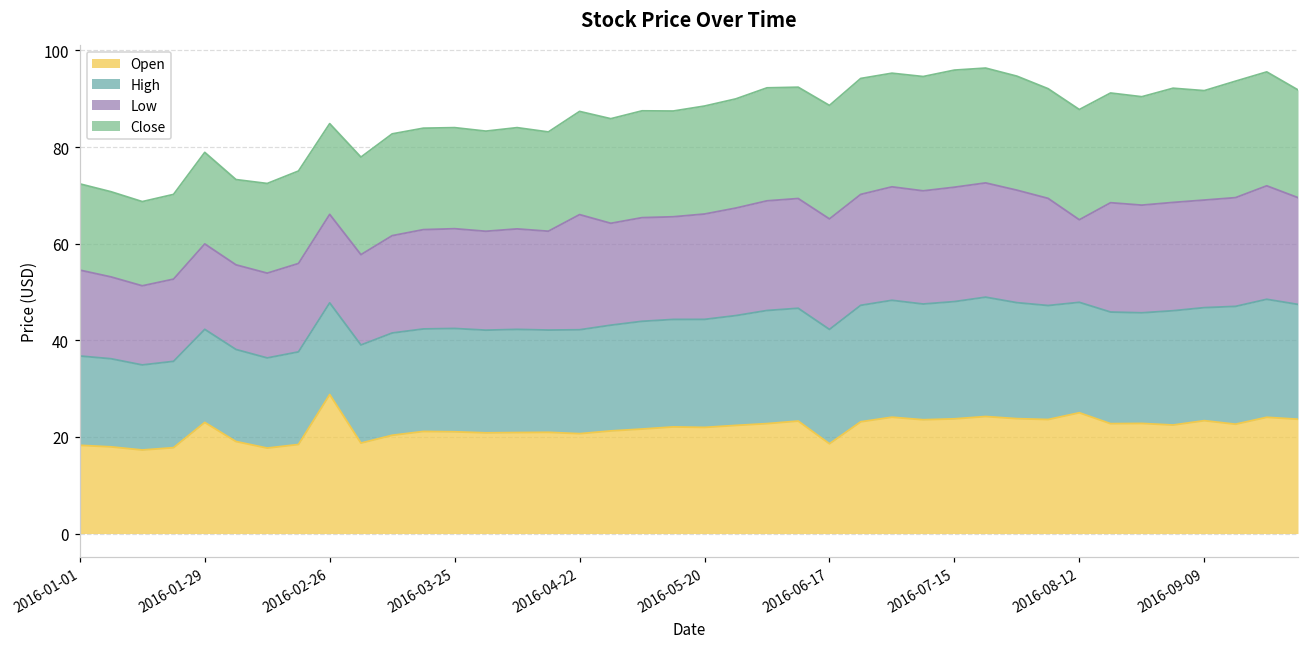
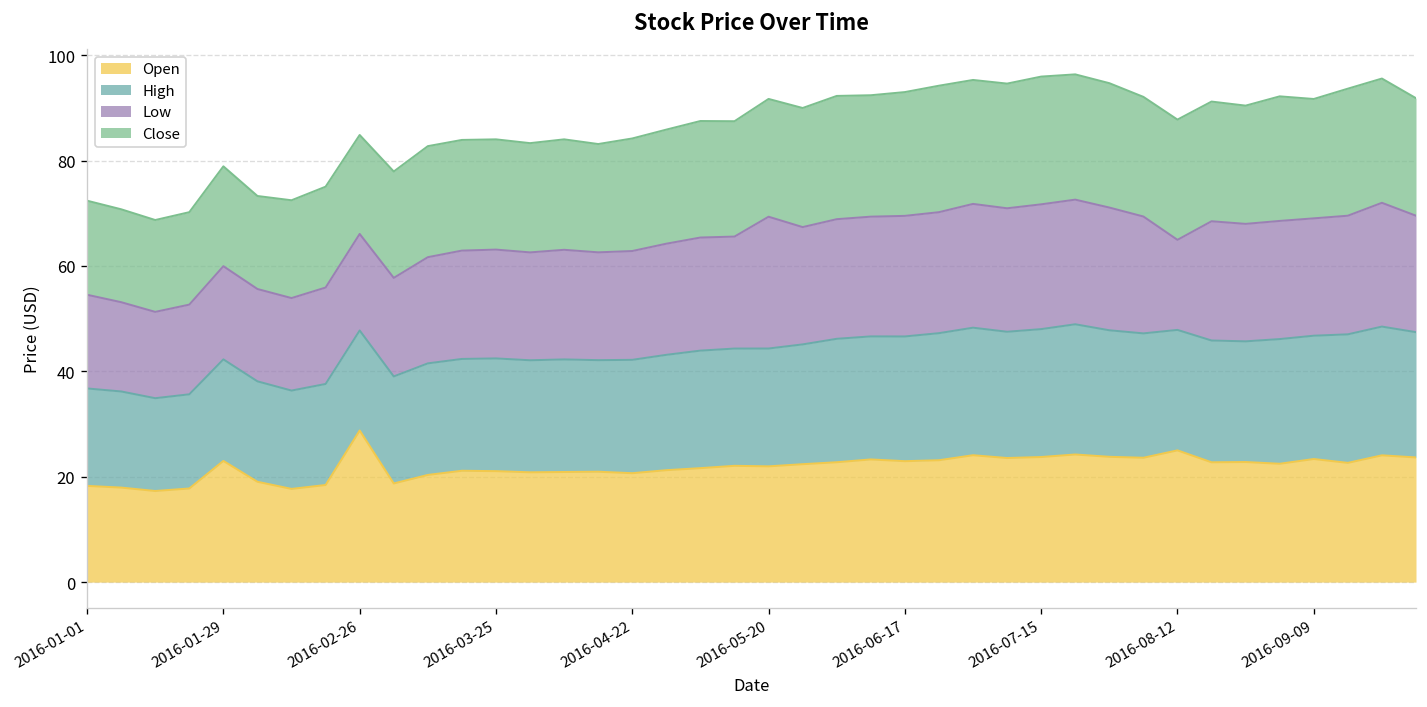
  {
    "Open": {
      "2016-01-01": 18,
      "2016-01-29": 23,
      "2016-02-26": 29,
      "2016-03-25": 21,
      "2016-04-22": 21,
      "2016-05-20": 22,
-     "2016-06-17": 19,
+     "2016-06-17": 23,
      "2016-07-15": 24,
      "2016-08-12": 25,
      "2016-09-09": 23
    },
    "Low": {
      "2016-01-01": 18,
      "2016-01-29": 18,
      "2016-02-26": 18,
      "2016-03-25": 21,
-     "2016-04-22": 24,
-     "2016-05-20": 22,
+     "2016-04-22": 21,
+     "2016-05-20": 25,
      "2016-06-17": 23,
      "2016-07-15": 24,
      "2016-08-12": 17,
      "2016-09-09": 22
    }
  }
